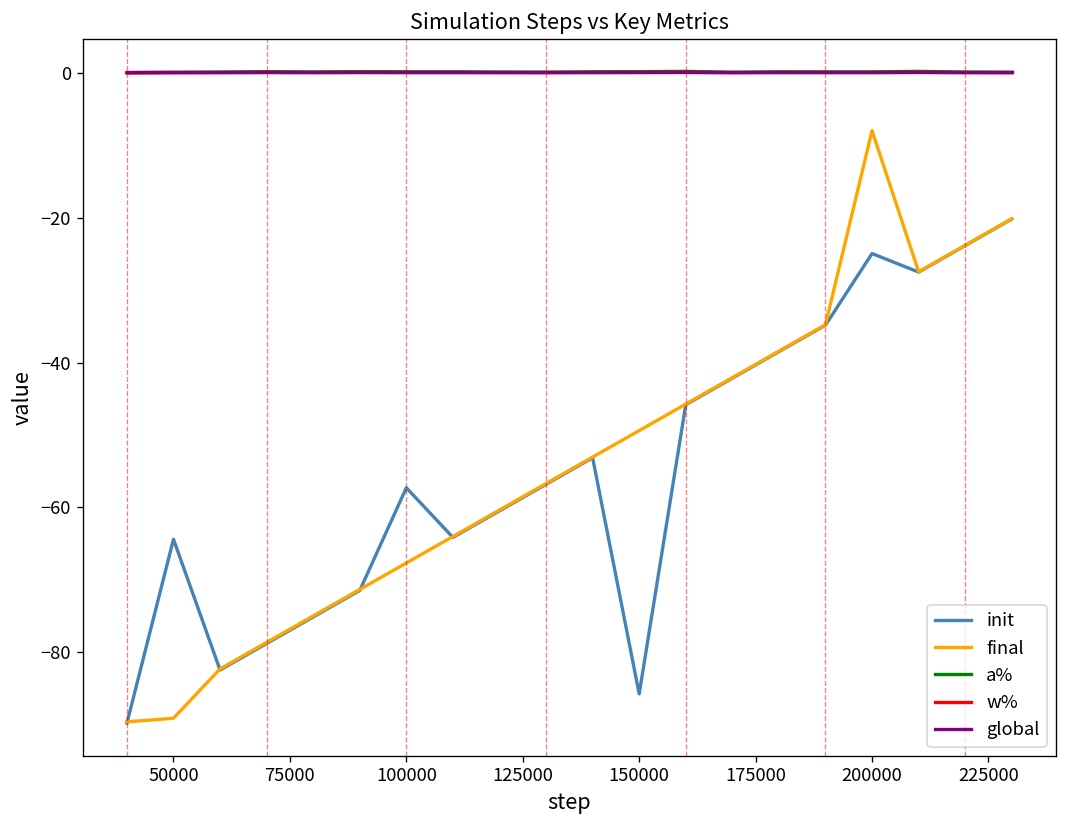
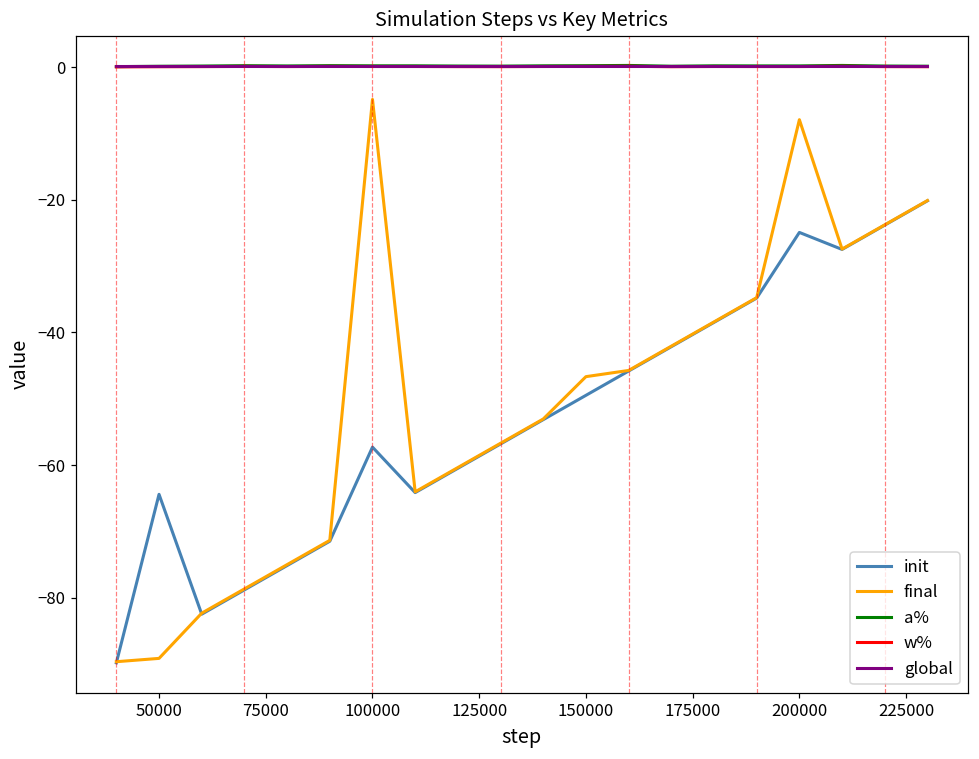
  {
    "init": {
      "50000": -64,
      "100000": -57,
-     "150000": -86,
+     "150000": -49,
      "200000": -25
    },
    "final": {
      "50000": -89,
-     "100000": -68,
-     "150000": -49,
+     "100000": -5,
+     "150000": -47,
      "200000": -8
    }
  }
